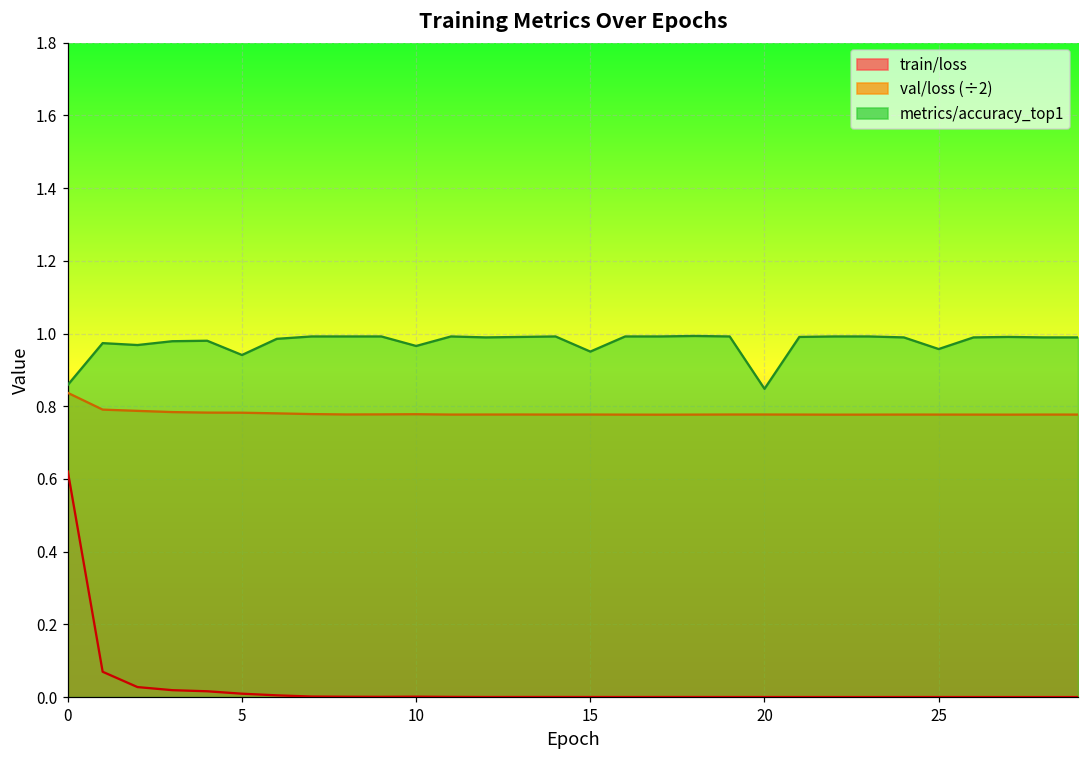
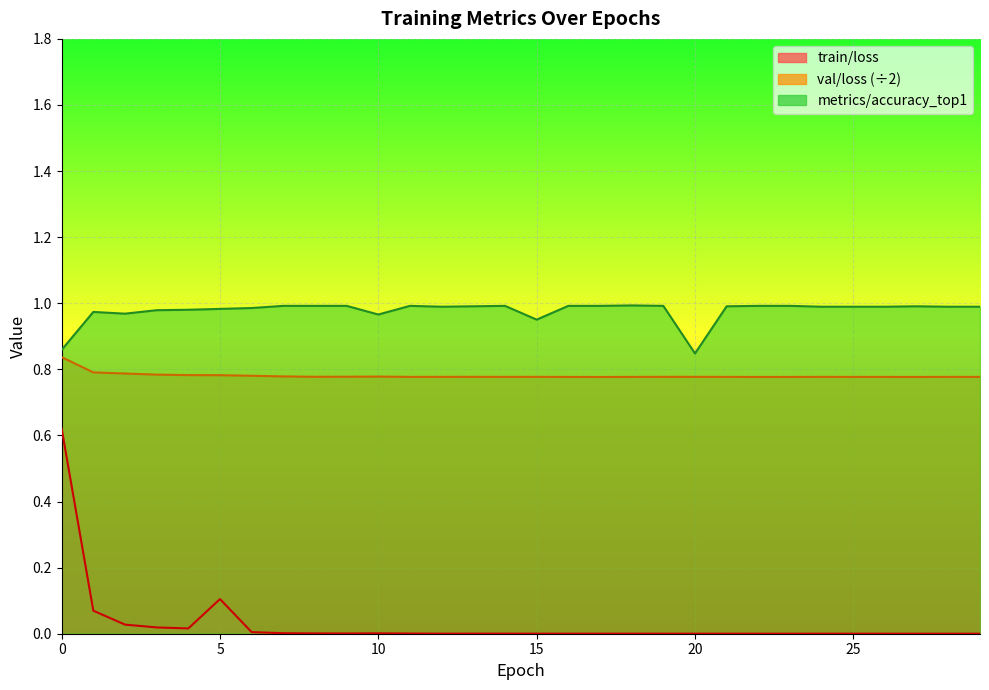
  {
    "train/loss": {
      "0": 0.62,
-     "5": 0.01,
+     "5": 0.10,
      "10": 0.00,
      "15": 0.00,
      "20": 0.00,
      "25": 0.00
    },
    "metrics/accuracy_top1": {
      "0": 0.86,
-     "5": 0.94,
+     "5": 0.98,
      "10": 0.97,
      "15": 0.95,
      "20": 0.85,
-     "25": 0.96
+     "25": 0.99
    }
  }
